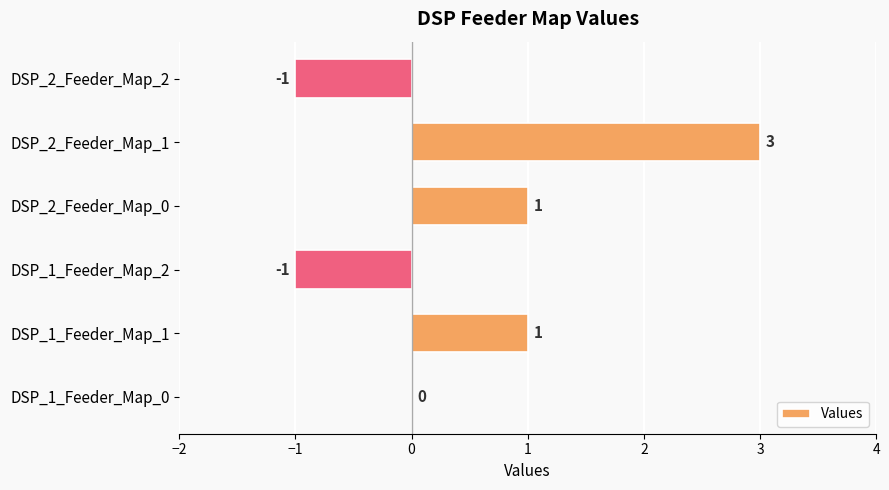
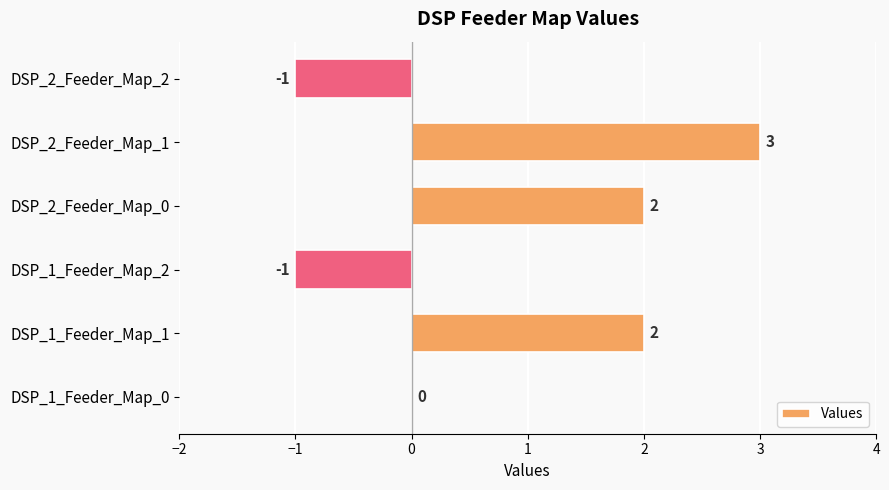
  {
    "DSP_2_Feeder_Map_2": -1,
    "DSP_2_Feeder_Map_1": 3,
-   "DSP_2_Feeder_Map_0": 1,
+   "DSP_2_Feeder_Map_0": 2,
    "DSP_1_Feeder_Map_2": -1,
-   "DSP_1_Feeder_Map_1": 1,
+   "DSP_1_Feeder_Map_1": 2,
    "DSP_1_Feeder_Map_0": 0
  }
